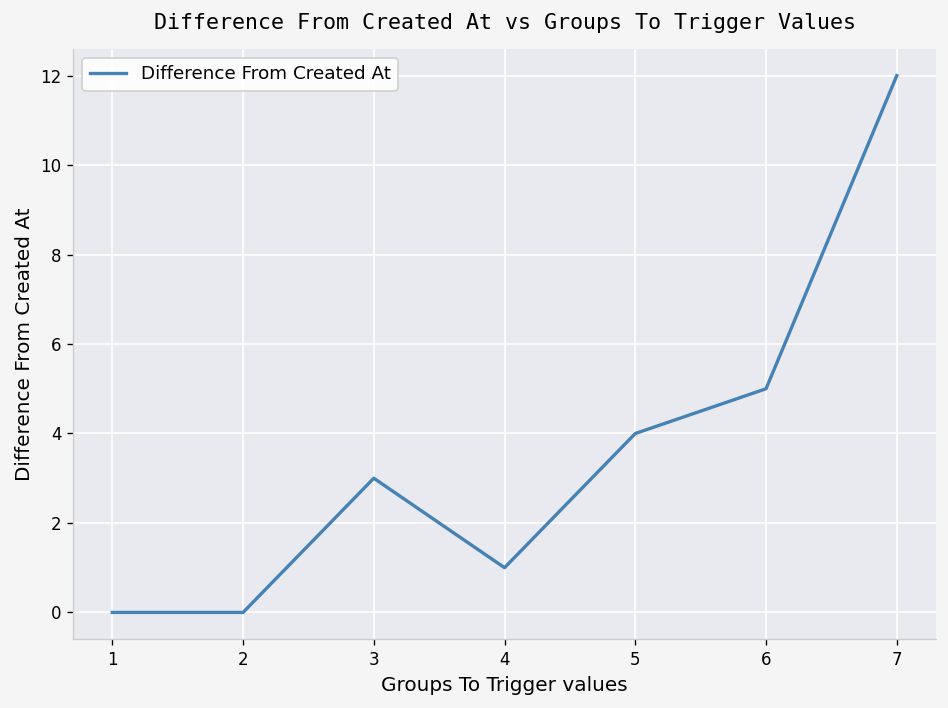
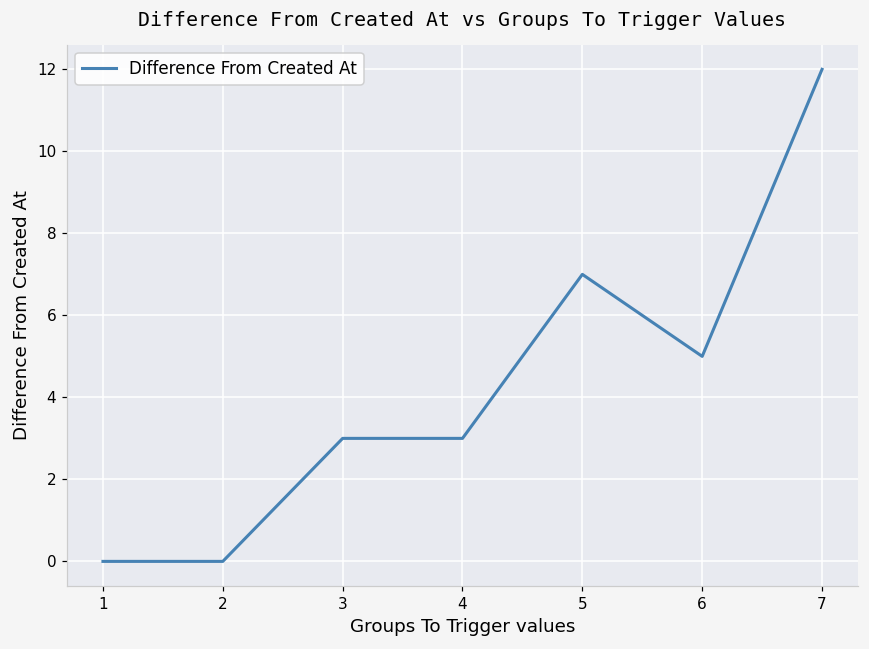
  {
    "1": 0,
    "2": 0,
    "3": 3,
-   "4": 1,
-   "5": 4,
+   "4": 3,
+   "5": 7,
    "6": 5,
    "7": 12
  }
